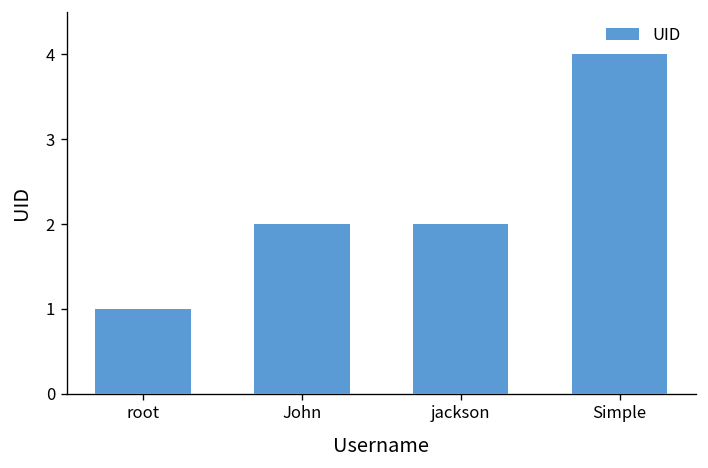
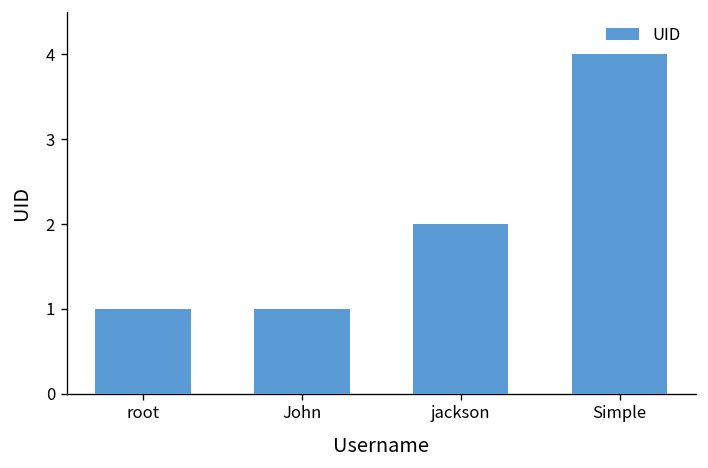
  {
    "root": 1,
-   "John": 2,
+   "John": 1,
    "jackson": 2,
    "Simple": 4
  }
